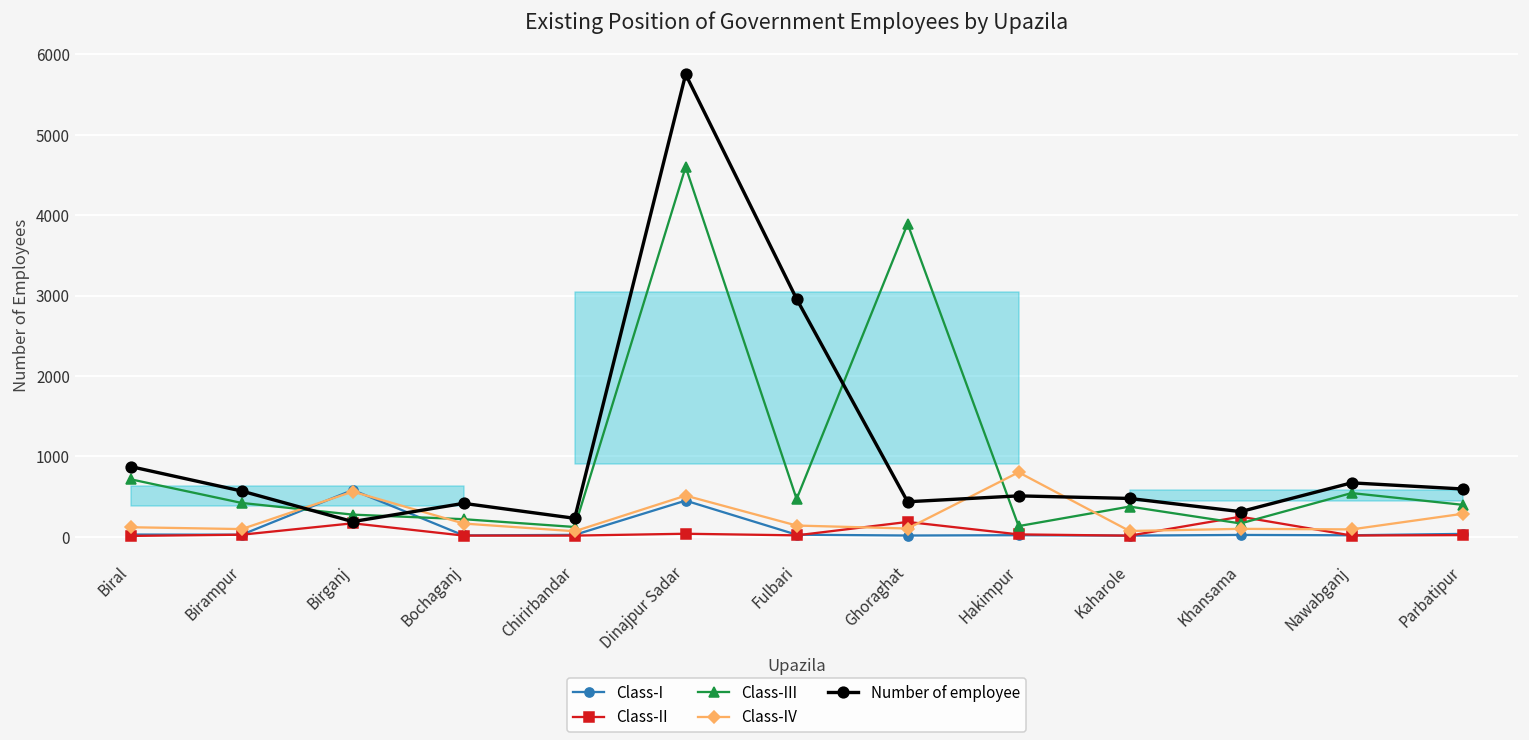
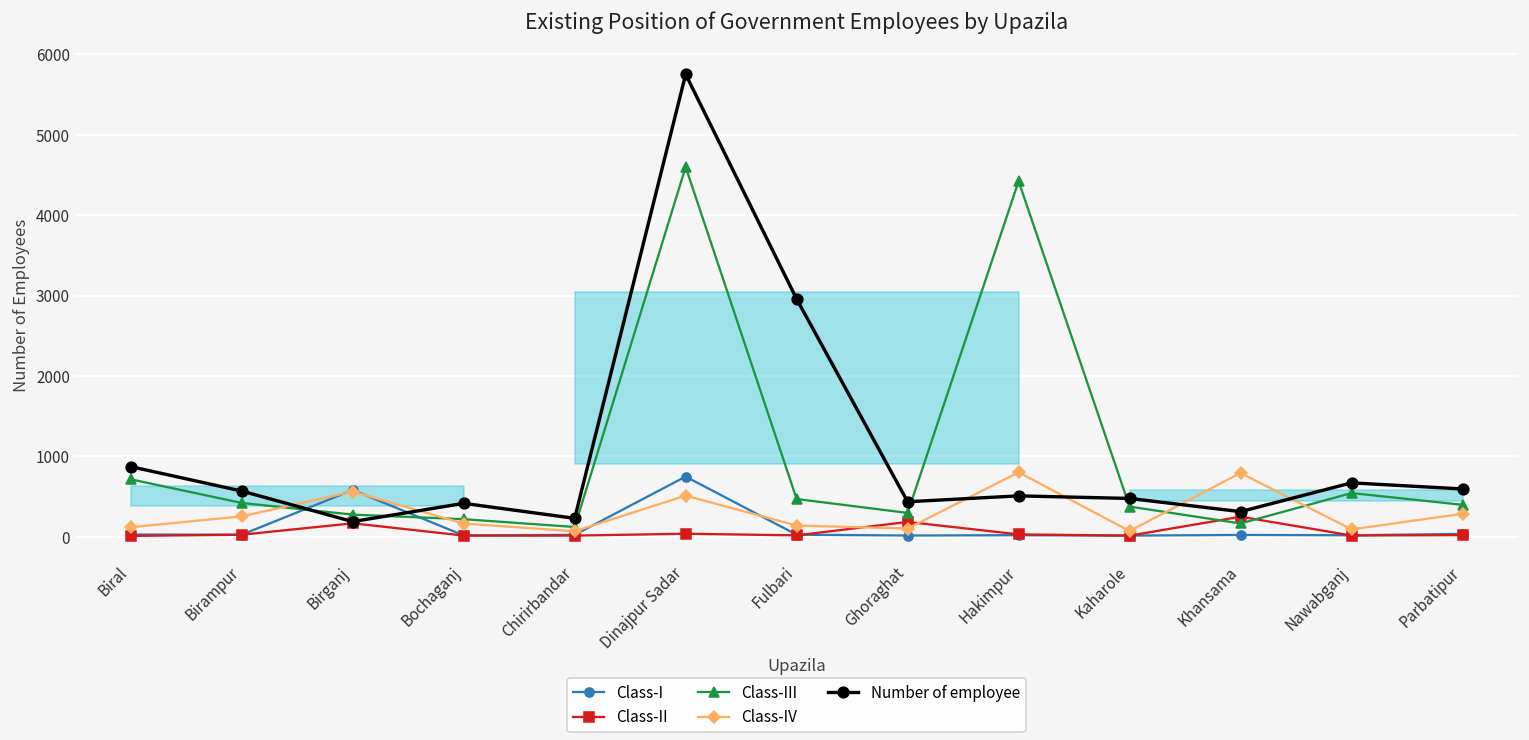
  {
    "Class-I": {
-     "Dinajpur Sadar": 500,
+     "Dinajpur Sadar": 700,
      "Ghoraghat": 0,
      "Khansama": 0
    },
    "Class-II": {
      "Dinajpur Sadar": 0,
      "Ghoraghat": 200,
      "Khansama": 300
    },
    "Class-III": {
      "Biral": 700,
      "Birampur": 400,
      "Birganj": 300,
      "Bochaganj": 200,
      "Chirirbandar": 100,
      "Dinajpur Sadar": 4600,
      "Fulbari": 500,
-     "Ghoraghat": 3900,
-     "Hakimpur": 100,
+     "Ghoraghat": 300,
+     "Hakimpur": 4400,
      "Kaharole": 400,
      "Khansama": 200,
      "Nawabganj": 500,
      "Parbatipur": 400
    },
    "Class-IV": {
      "Biral": 100,
-     "Birampur": 100,
+     "Birampur": 300,
      "Bochaganj": 200,
      "Chirirbandar": 100,
      "Dinajpur Sadar": 500,
      "Fulbari": 100,
      "Ghoraghat": 100,
      "Hakimpur": 800,
      "Kaharole": 100,
-     "Khansama": 100,
+     "Khansama": 800,
      "Nawabganj": 100,
      "Parbatipur": 300
    },
    "Number of employee": {
      "Biral": 900,
      "Birampur": 600,
      "Bochaganj": 400,
      "Chirirbandar": 200,
      "Dinajpur Sadar": 5800,
      "Fulbari": 3000,
      "Ghoraghat": 400,
      "Hakimpur": 500,
      "Kaharole": 500,
      "Khansama": 300,
      "Nawabganj": 700
    }
  }
